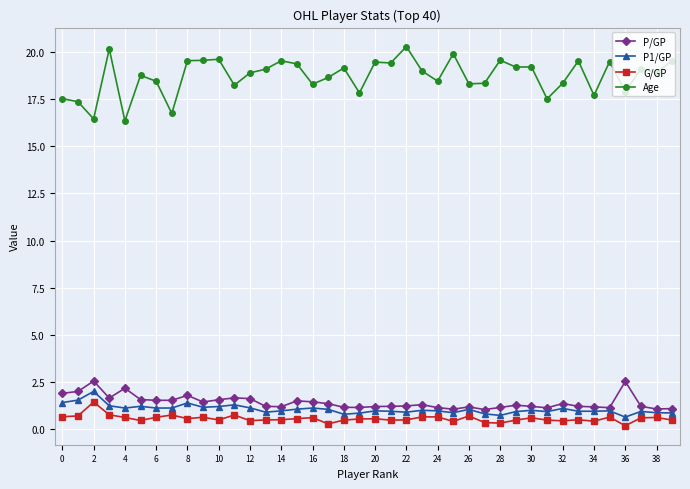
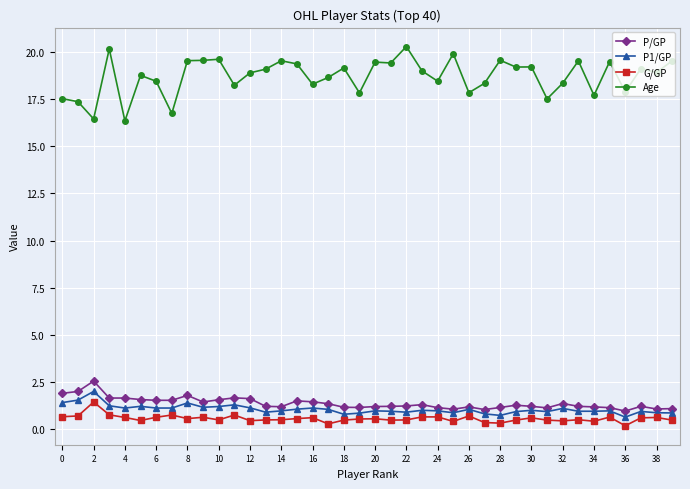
  {
    "P/GP": {
      "0": 1.9,
      "2": 2.6,
-     "4": 2.2,
+     "4": 1.7,
      "6": 1.5,
      "8": 1.8,
      "10": 1.6,
      "12": 1.6,
      "14": 1.2,
      "16": 1.5,
      "18": 1.2,
      "20": 1.2,
      "22": 1.2,
      "24": 1.1,
      "28": 1.2,
      "30": 1.2,
      "32": 1.4,
      "34": 1.2,
-     "36": 2.5,
+     "36": 1.0,
      "38": 1.1
    },
    "P1/GP": {
      "0": 1.4,
      "2": 2.0,
      "4": 1.1,
      "6": 1.1,
      "8": 1.4,
      "10": 1.2,
      "12": 1.1,
      "14": 1.0,
      "16": 1.1,
      "18": 0.8,
      "20": 1.0,
      "22": 0.9,
      "24": 1.0,
      "28": 0.7,
      "30": 1.0,
      "32": 1.1,
      "34": 1.0,
      "36": 0.6,
      "38": 0.9
    },
    "G/GP": {
      "0": 0.7,
      "2": 1.4,
      "4": 0.6,
      "6": 0.6,
      "8": 0.6,
      "10": 0.5,
      "12": 0.5,
      "14": 0.5,
      "16": 0.6,
      "18": 0.5,
      "20": 0.6,
      "22": 0.5,
      "24": 0.7,
      "26": 0.7,
      "28": 0.3,
      "30": 0.6,
      "32": 0.4,
      "34": 0.4,
      "36": 0.2,
      "38": 0.6
    },
    "Age": {
      "0": 17.5,
      "2": 16.5,
      "4": 16.3,
      "6": 18.4,
      "8": 19.5,
      "10": 19.6,
      "12": 18.9,
      "14": 19.5,
      "16": 18.3,
      "18": 19.2,
      "20": 19.5,
      "22": 20.3,
      "24": 18.5,
-     "26": 18.3,
+     "26": 17.8,
      "28": 19.6,
      "30": 19.2,
      "32": 18.3,
      "34": 17.7
    }
  }
